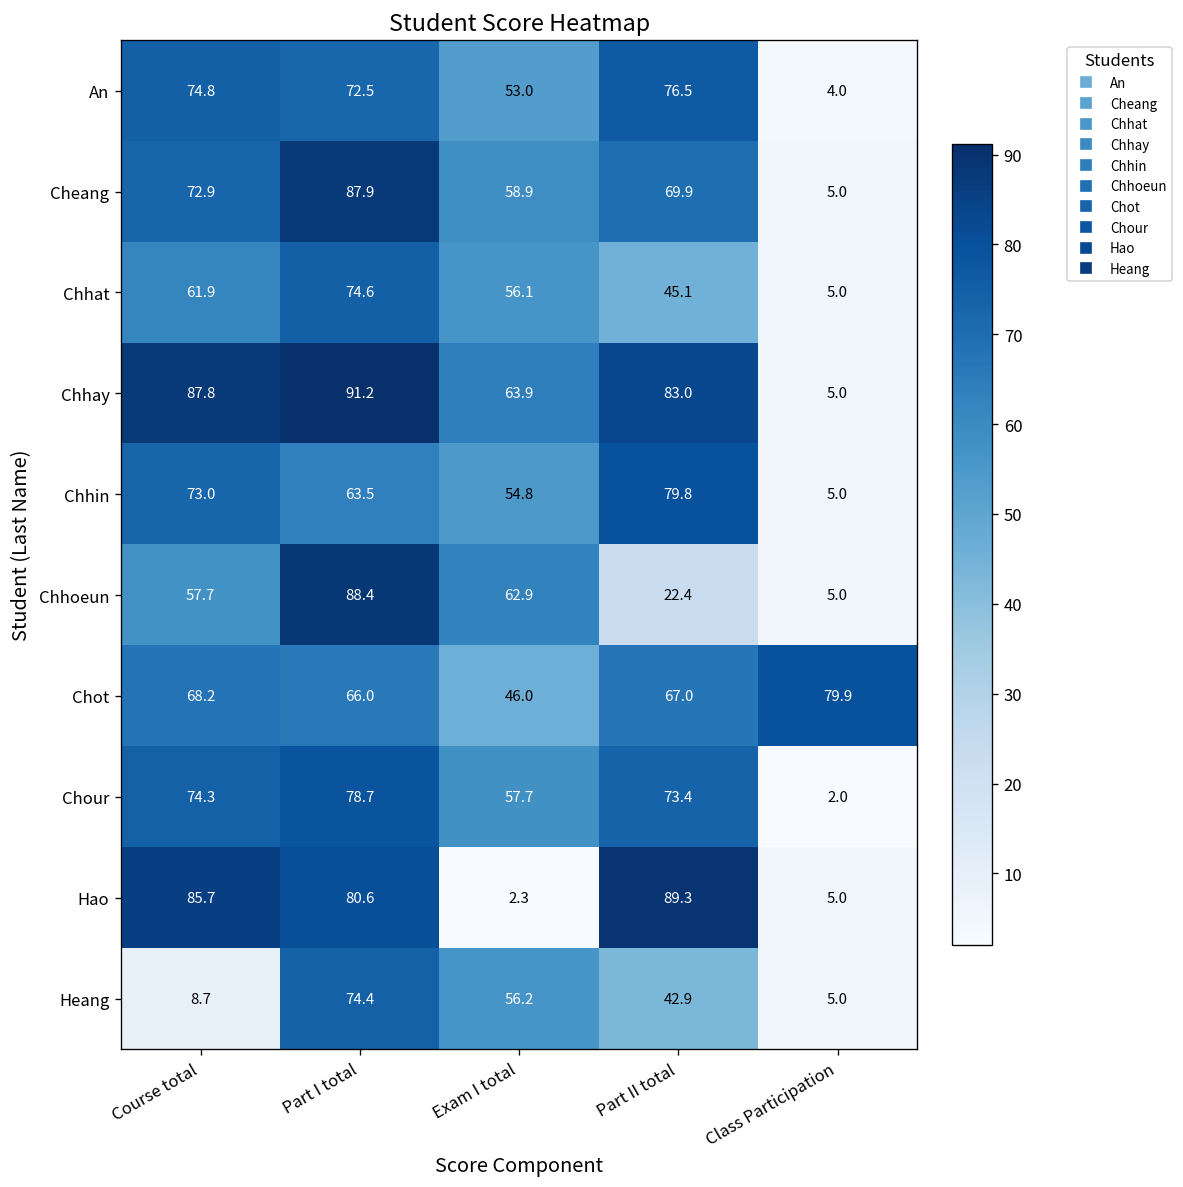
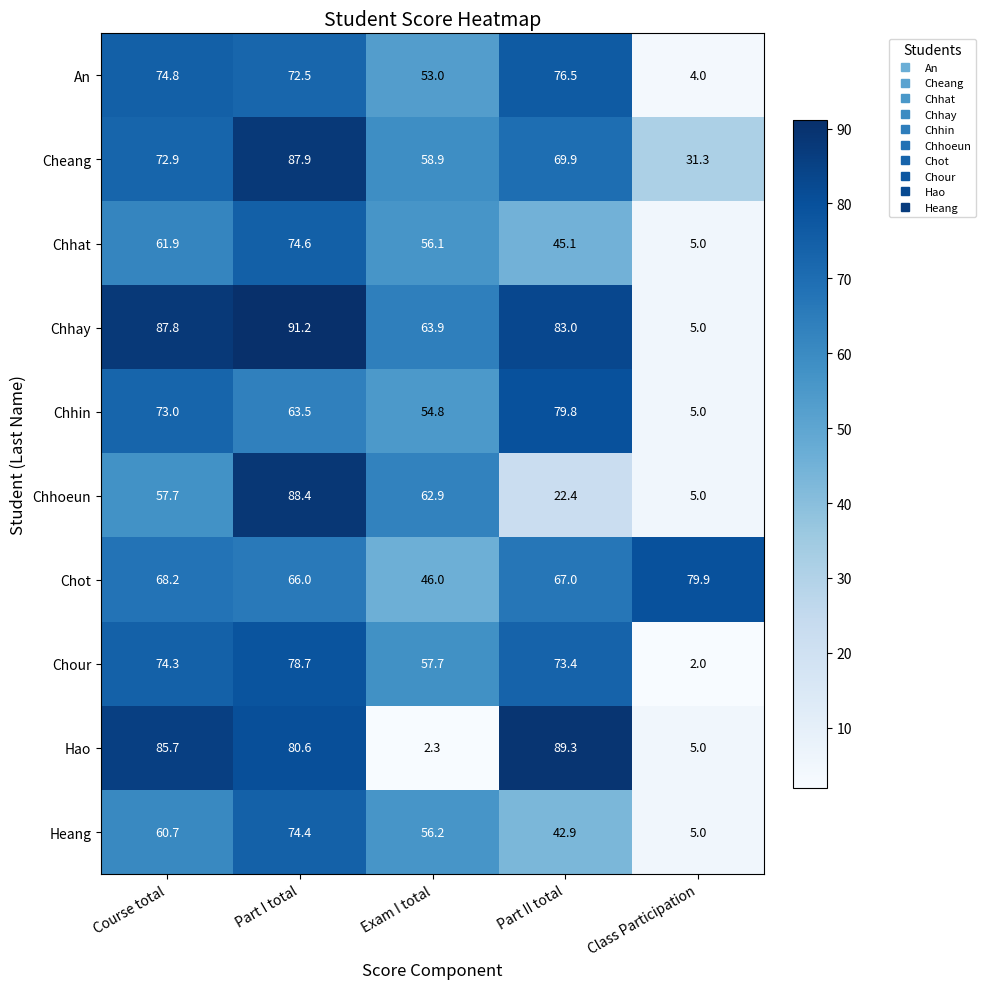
  {
    "An": {
      "Course total": 74.8,
      "Part I total": 72.5,
      "Exam I total": 53.0,
      "Part II total": 76.5,
      "Class Participation": 4.0
    },
    "Cheang": {
      "Course total": 72.9,
      "Part I total": 87.9,
      "Exam I total": 58.9,
      "Part II total": 69.9,
-     "Class Participation": 5.0
+     "Class Participation": 31.3
    },
    "Chhat": {
      "Course total": 61.9,
      "Part I total": 74.6,
      "Exam I total": 56.1,
      "Part II total": 45.1,
      "Class Participation": 5.0
    },
    "Chhay": {
      "Course total": 87.8,
      "Part I total": 91.2,
      "Exam I total": 63.9,
      "Part II total": 83.0,
      "Class Participation": 5.0
    },
    "Chhin": {
      "Course total": 73.0,
      "Part I total": 63.5,
      "Exam I total": 54.8,
      "Part II total": 79.8,
      "Class Participation": 5.0
    },
    "Chhoeun": {
      "Course total": 57.7,
      "Part I total": 88.4,
      "Exam I total": 62.9,
      "Part II total": 22.4,
      "Class Participation": 5.0
    },
    "Chot": {
      "Course total": 68.2,
      "Part I total": 66.0,
      "Exam I total": 46.0,
      "Part II total": 67.0,
      "Class Participation": 79.9
    },
    "Chour": {
      "Course total": 74.3,
      "Part I total": 78.7,
      "Exam I total": 57.7,
      "Part II total": 73.4,
      "Class Participation": 2.0
    },
    "Hao": {
      "Course total": 85.7,
      "Part I total": 80.6,
      "Exam I total": 2.3,
      "Part II total": 89.3,
      "Class Participation": 5.0
    },
    "Heang": {
-     "Course total": 8.7,
+     "Course total": 60.7,
      "Part I total": 74.4,
      "Exam I total": 56.2,
      "Part II total": 42.9,
      "Class Participation": 5.0
    }
  }
